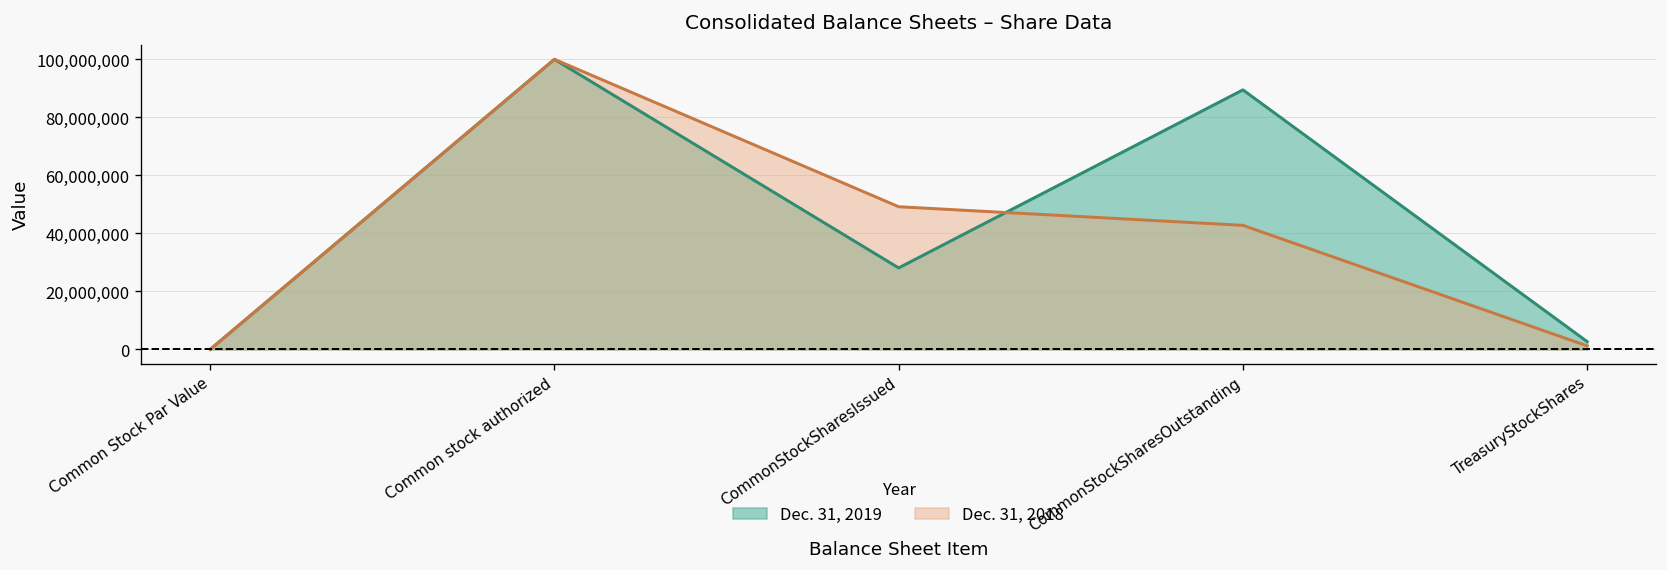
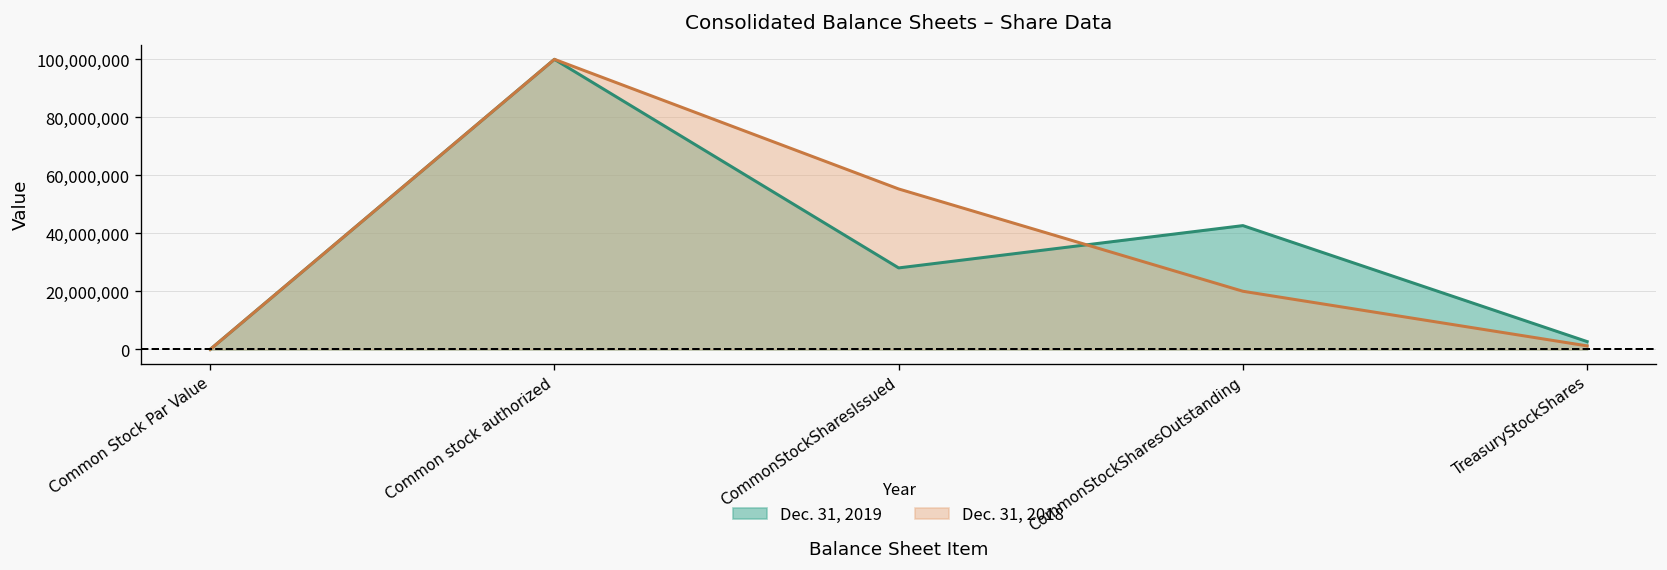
  {
    "Dec. 31, 2019": {
      "CommonStockSharesIssued": "28,000,000",
-     "CommonStockSharesOutstanding": "89,000,000",
+     "CommonStockSharesOutstanding": "43,000,000",
      "TreasuryStockShares": "3,000,000"
    },
    "Dec. 31, 2018": {
-     "CommonStockSharesIssued": "49,000,000",
-     "CommonStockSharesOutstanding": "43,000,000",
+     "CommonStockSharesIssued": "55,000,000",
+     "CommonStockSharesOutstanding": "20,000,000",
      "TreasuryStockShares": "1,000,000"
    }
  }
